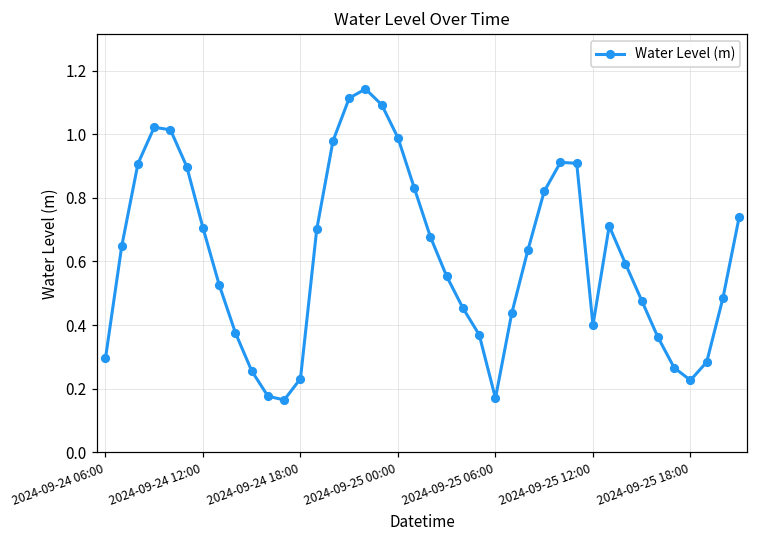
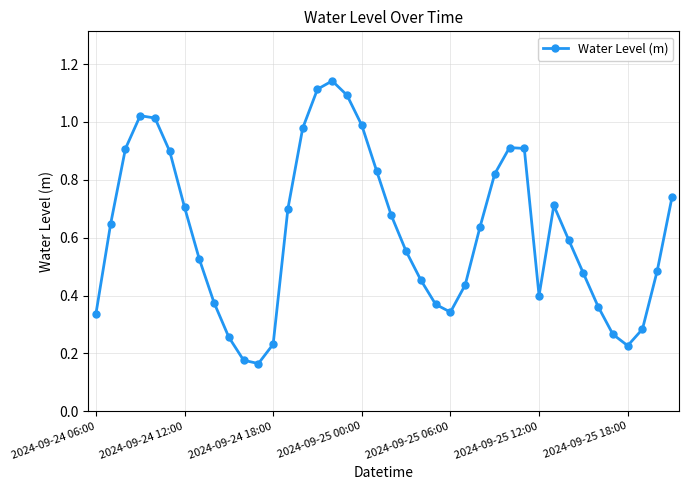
  {
-   "2024-09-24 06:00": 0.30,
+   "2024-09-24 06:00": 0.34,
    "2024-09-24 12:00": 0.71,
    "2024-09-24 18:00": 0.23,
    "2024-09-25 00:00": 0.99,
-   "2024-09-25 06:00": 0.17,
+   "2024-09-25 06:00": 0.34,
    "2024-09-25 12:00": 0.40,
    "2024-09-25 18:00": 0.23
  }
